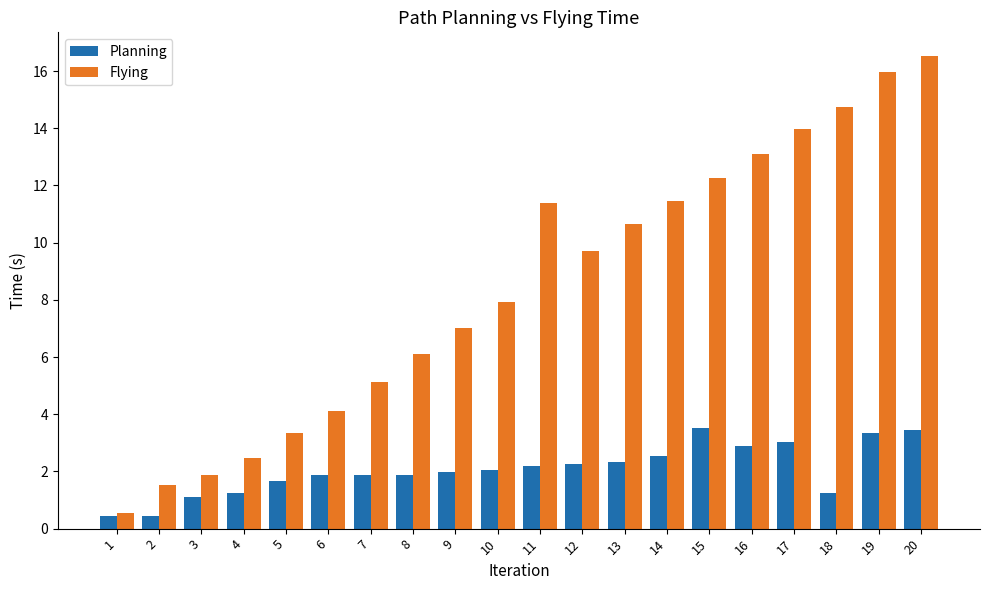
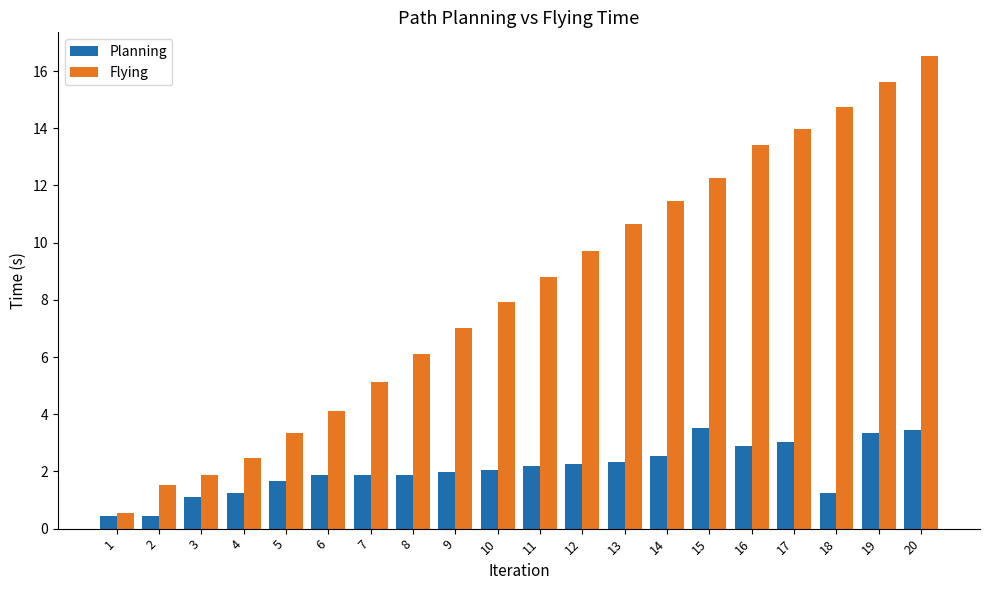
  {
    "Planning": {
      "1": 0.4,
      "2": 0.4,
      "3": 1.1,
      "4": 1.2,
      "5": 1.7,
      "6": 1.9,
      "7": 1.9,
      "8": 1.9,
      "9": 2.0,
      "10": 2.0,
      "11": 2.2,
      "12": 2.3,
      "13": 2.3,
      "14": 2.5,
      "15": 3.5,
      "16": 2.9,
      "17": 3.0,
      "18": 1.2,
      "19": 3.4,
      "20": 3.4
    },
    "Flying": {
      "1": 0.6,
      "2": 1.5,
      "3": 1.9,
      "4": 2.5,
      "5": 3.3,
      "6": 4.1,
      "7": 5.1,
      "8": 6.1,
      "9": 7.0,
      "10": 7.9,
-     "11": 11.4,
+     "11": 8.8,
      "12": 9.7,
      "13": 10.6,
      "14": 11.4,
      "15": 12.3,
-     "16": 13.1,
+     "16": 13.4,
      "17": 14.0,
      "18": 14.7,
-     "19": 16.0,
+     "19": 15.6,
      "20": 16.5
    }
  }
